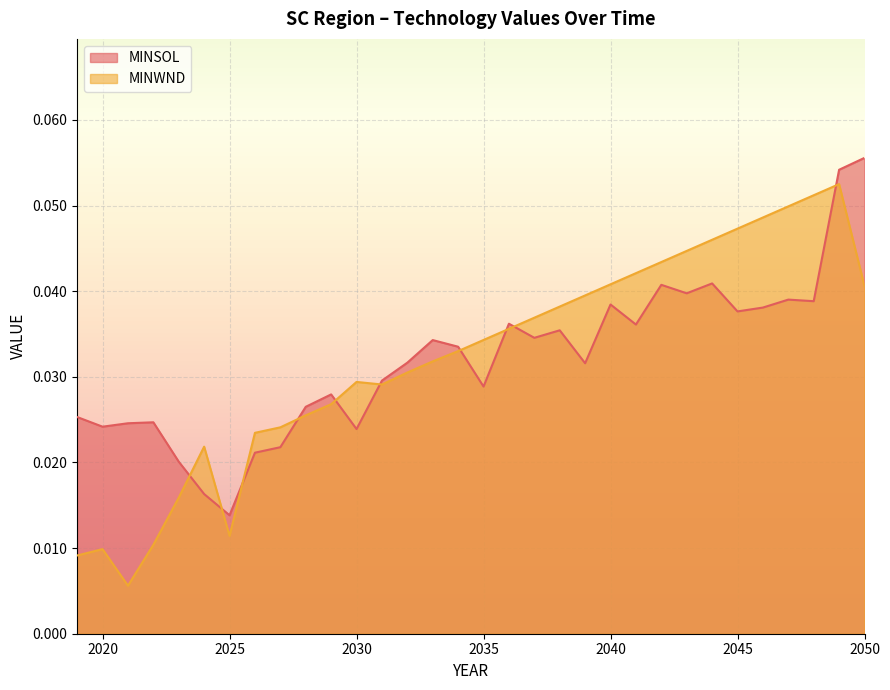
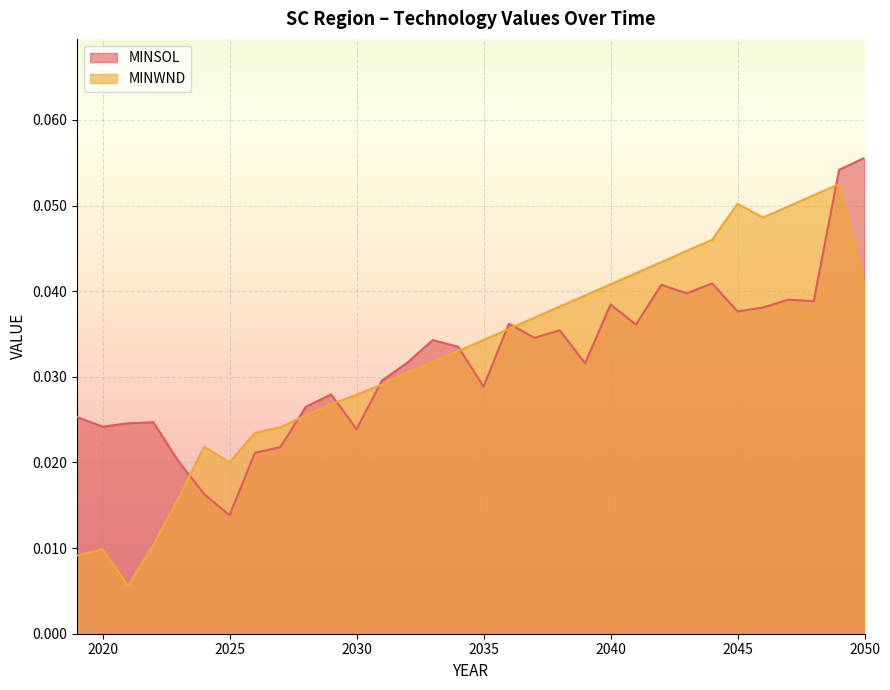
  {
    "MINSOL": {
      "2020": 0.024,
      "2025": 0.014,
      "2030": 0.024,
      "2035": 0.029,
      "2040": 0.038,
      "2045": 0.038,
      "2050": 0.056
    },
    "MINWND": {
      "2020": 0.010,
-     "2025": 0.011,
-     "2030": 0.029,
+     "2025": 0.020,
+     "2030": 0.028,
      "2035": 0.034,
      "2040": 0.041,
-     "2045": 0.047,
+     "2045": 0.050,
      "2050": 0.041
    }
  }
